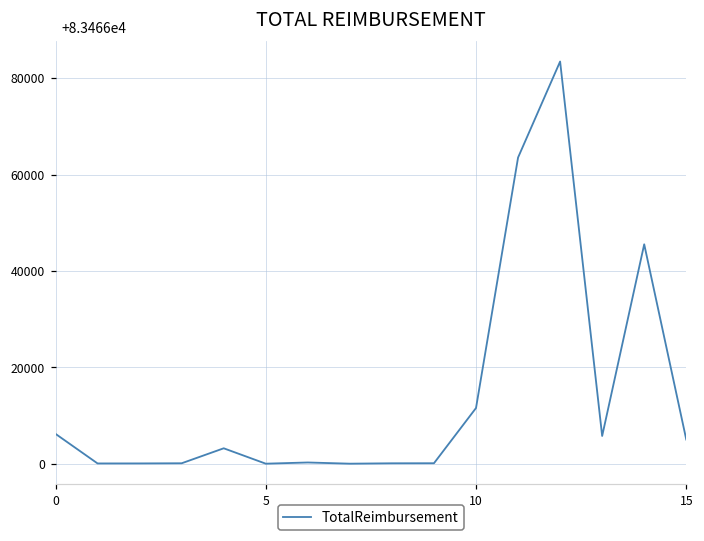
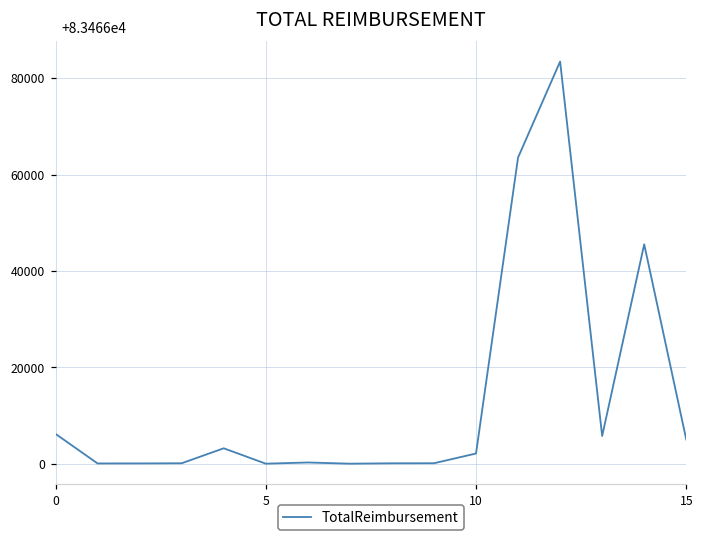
  {
    "0": 6000,
    "5": 0,
-   "10": 12000,
+   "10": 2000,
    "15": 5000
  }
